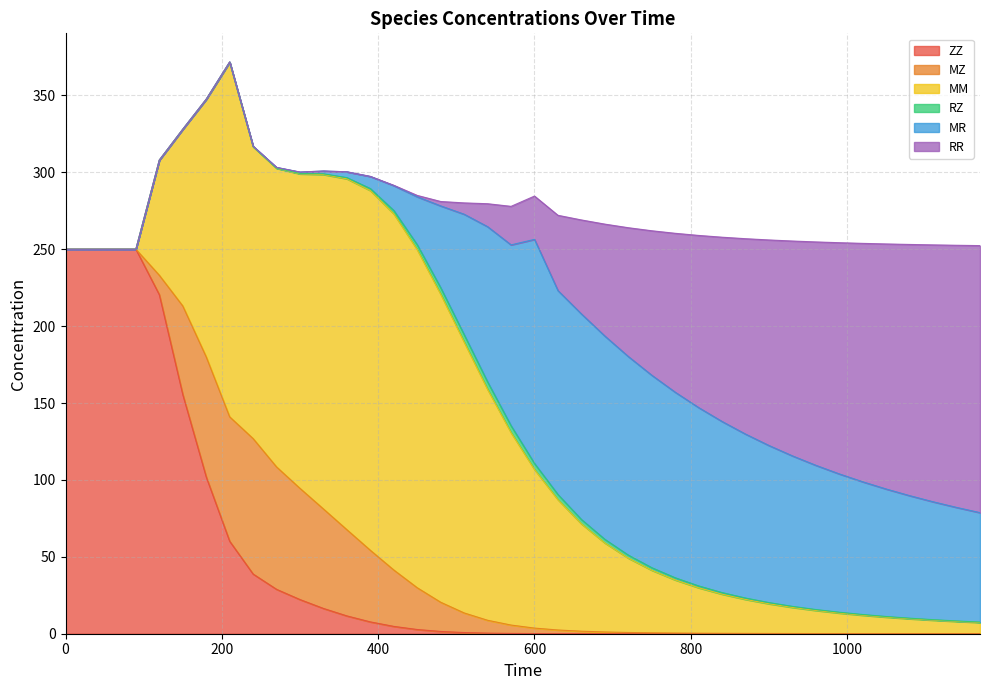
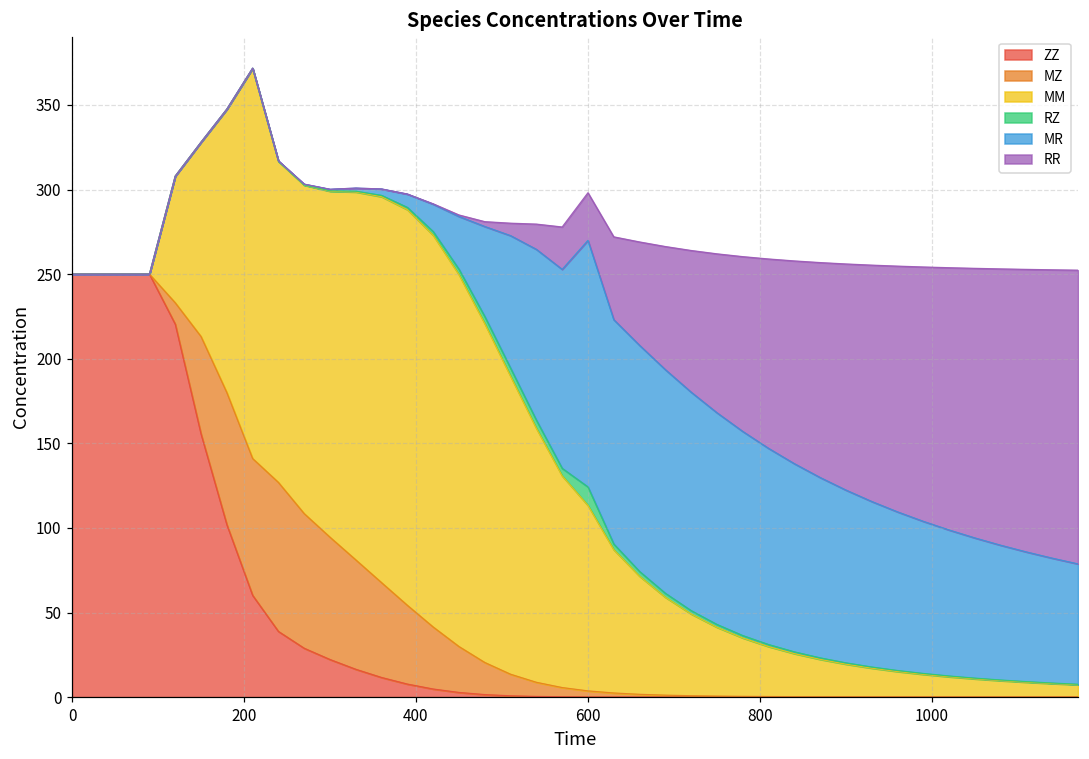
  {
    "MM": {
-     "600": 103
+     "600": 110
    },
    "RZ": {
-     "600": 4
+     "600": 11
    },
    "MR": {
      "600": 146
    },
    "RR": {
      "600": 28
    }
  }
